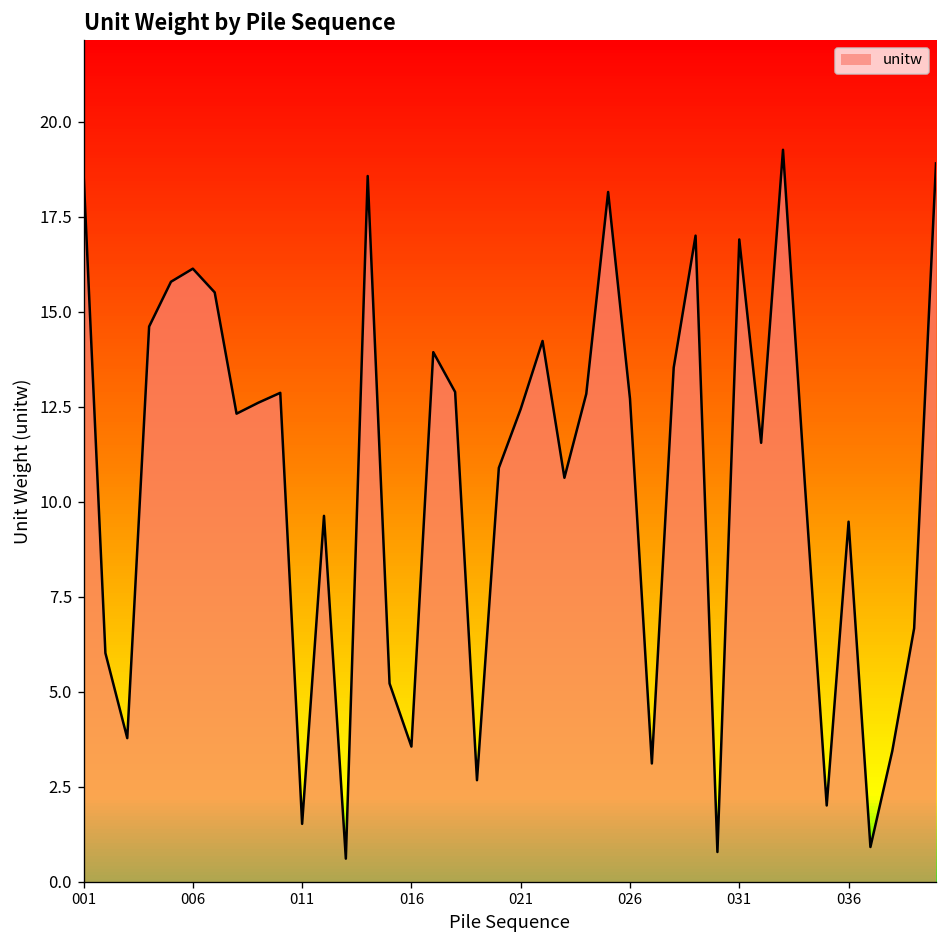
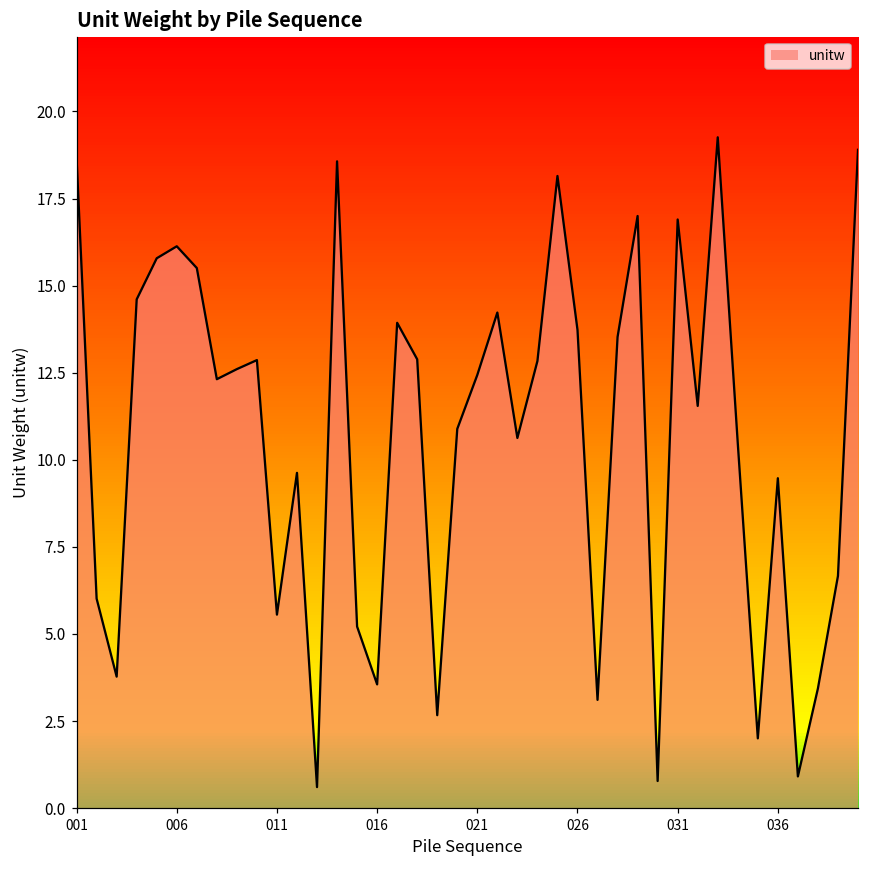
  {
    "001": 18.6,
    "006": 16.1,
-   "011": 1.5,
+   "011": 5.6,
    "016": 3.6,
    "021": 12.4,
-   "026": 12.7,
+   "026": 13.7,
    "031": 16.9,
    "036": 9.5
  }
